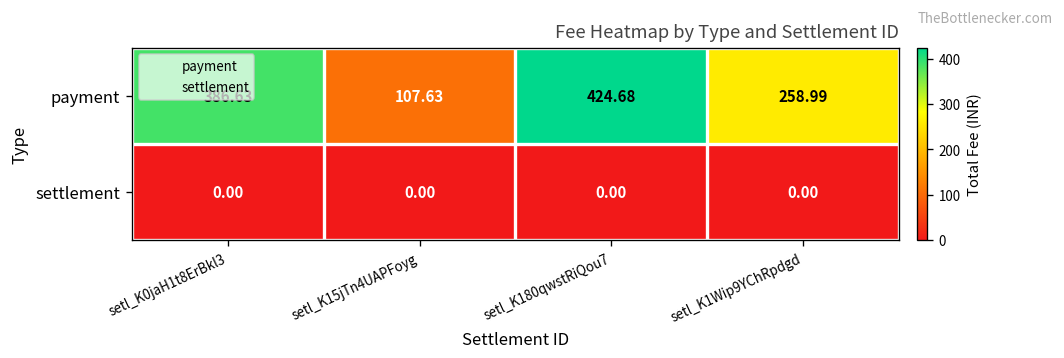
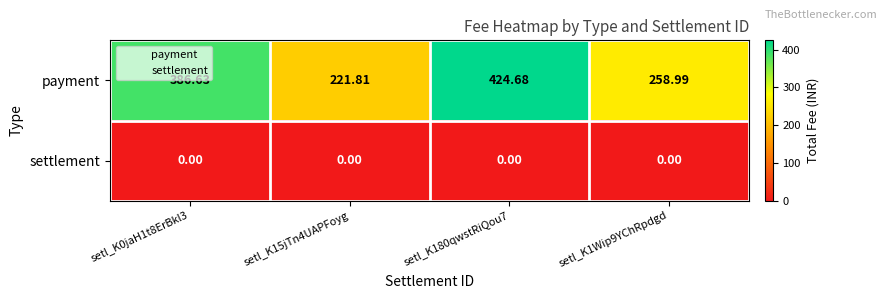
  {
    "payment": {
-     "setl_K15jTn4UAPFoyg": 107.63,
+     "setl_K15jTn4UAPFoyg": 221.81,
      "setl_K180qwstRiQou7": 424.68,
      "setl_K1Wip9YChRpdgd": 258.99
    },
    "settlement": {
      "setl_K0jaH1t8ErBkl3": 0.00,
      "setl_K15jTn4UAPFoyg": 0.00,
      "setl_K180qwstRiQou7": 0.00,
      "setl_K1Wip9YChRpdgd": 0.00
    }
  }
